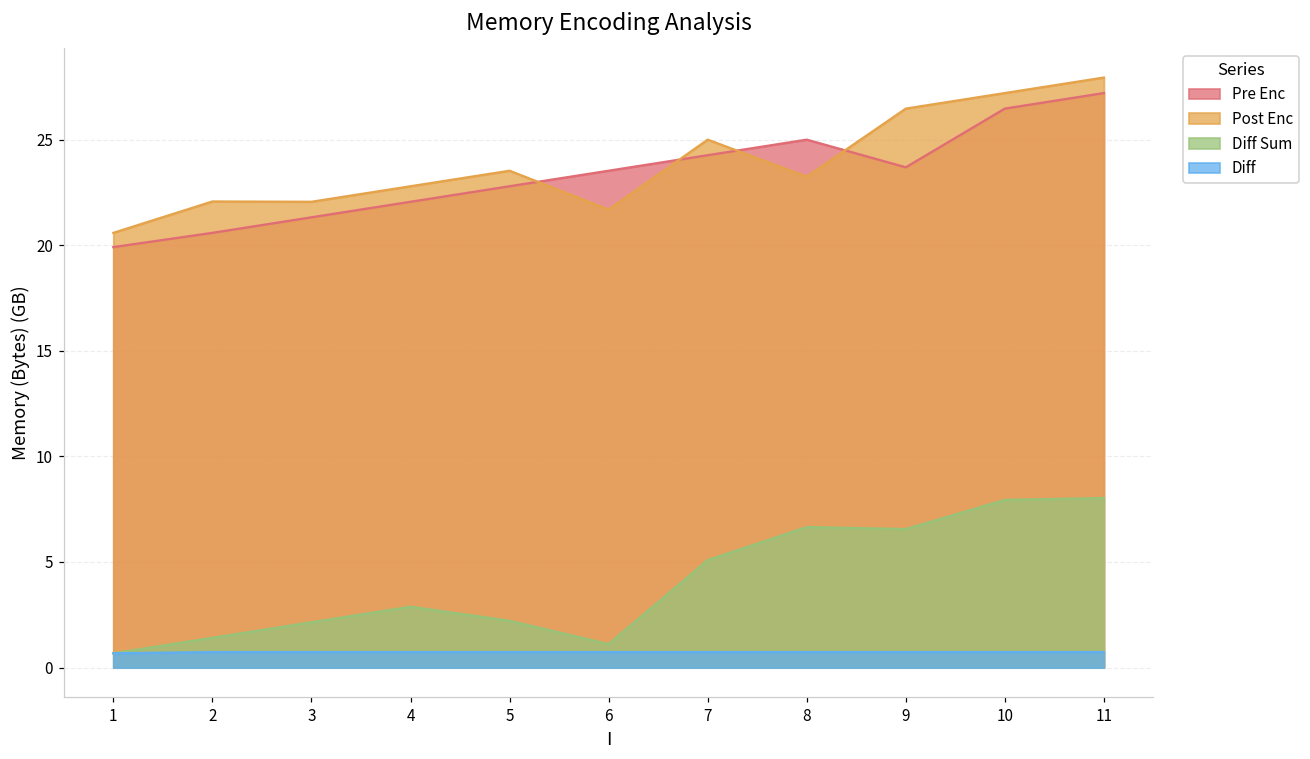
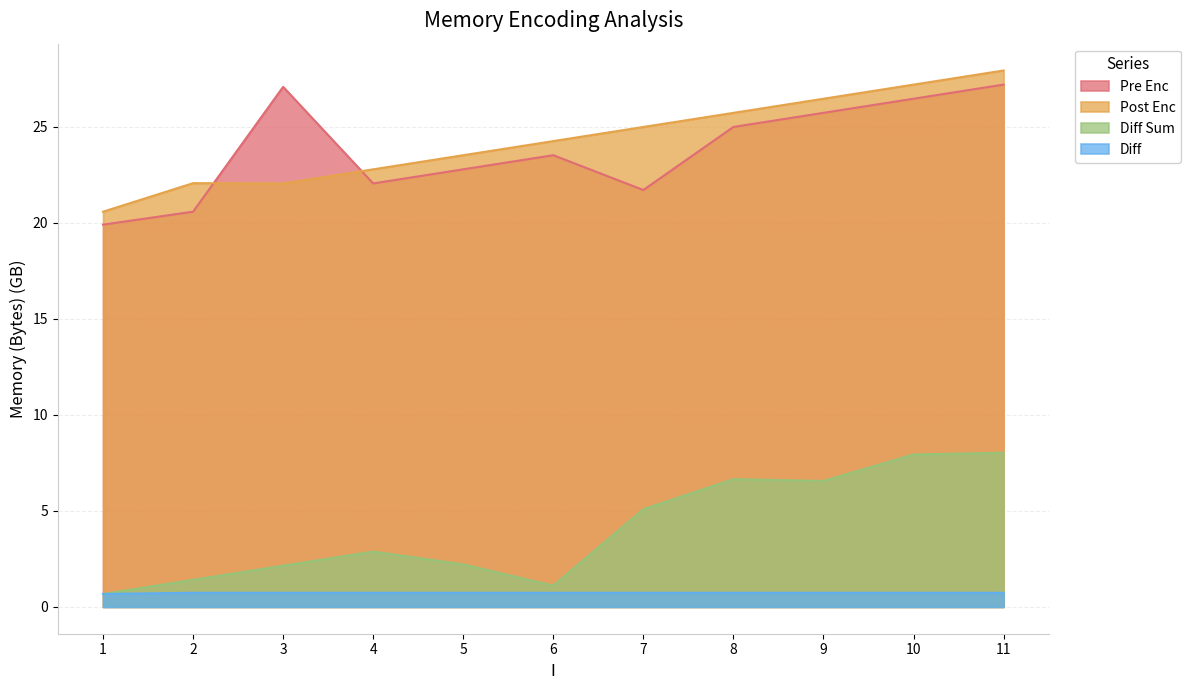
  {
    "Pre Enc": {
      "1": 19.9,
      "2": 20.6,
-     "3": 21.3,
+     "3": 27.1,
      "4": 22.1,
      "5": 22.8,
      "6": 23.5,
-     "7": 24.3,
+     "7": 21.7,
      "8": 25.0,
-     "9": 23.7,
+     "9": 25.7,
      "10": 26.5,
      "11": 27.2
    },
    "Post Enc": {
      "1": 20.6,
      "2": 22.1,
      "3": 22.1,
      "4": 22.8,
      "5": 23.5,
-     "6": 21.7,
+     "6": 24.3,
      "7": 25.0,
-     "8": 23.2,
+     "8": 25.7,
      "9": 26.5,
      "10": 27.2,
      "11": 27.9
    },
    "Diff Sum": {
      "2": 1.4,
      "3": 2.1,
      "4": 2.9,
      "5": 2.2,
      "6": 1.1,
      "7": 5.1,
      "8": 6.7,
      "9": 6.6,
      "10": 7.9,
      "11": 8.0
    },
    "Diff": {
      "2": 0.7,
      "3": 0.7,
      "4": 0.7,
      "5": 0.7,
      "6": 0.7,
      "7": 0.7,
      "8": 0.7,
      "9": 0.7,
      "10": 0.7,
      "11": 0.7
    }
  }
